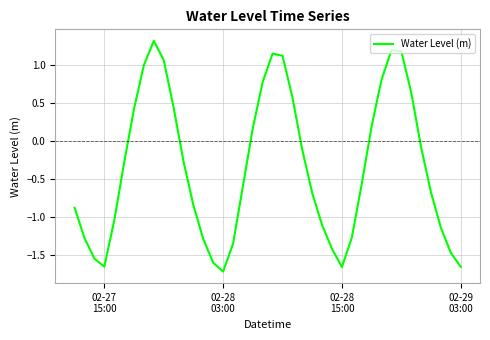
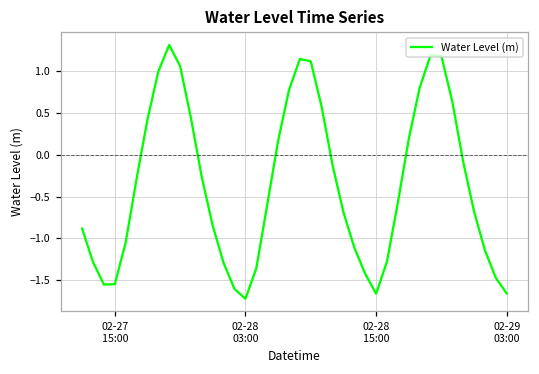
  {
-   "02-27 15:00": -1.7,
+   "02-27 15:00": -1.5,
    "02-28 03:00": -1.7,
    "02-28 15:00": -1.7,
    "02-29 03:00": -1.7
  }
